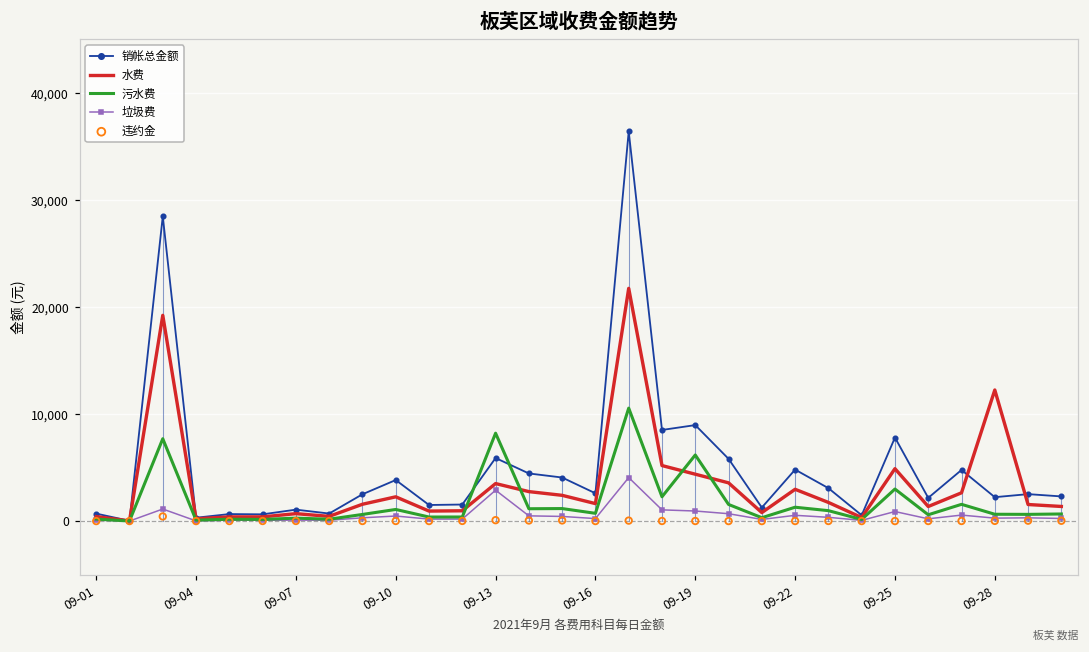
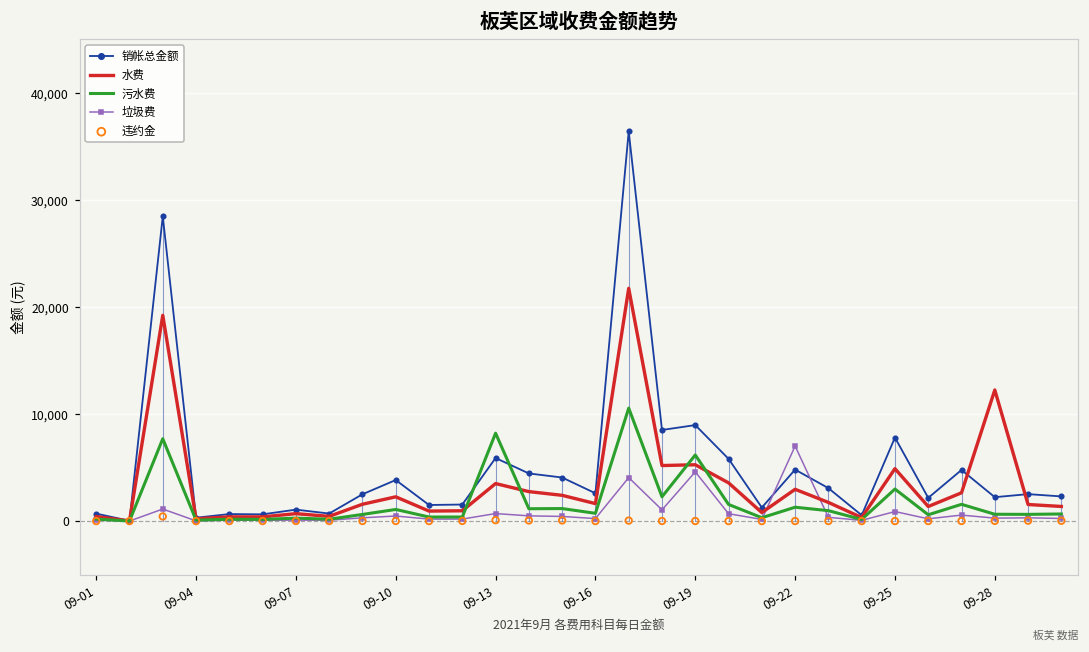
  {
    "水费": {
      "09-07": "1,000",
      "09-10": "2,000",
      "09-13": "4,000",
      "09-16": "2,000",
-     "09-19": "4,000",
+     "09-19": "5,000",
      "09-22": "3,000",
      "09-25": "5,000",
      "09-28": "12,000"
    },
    "污水费": {
      "09-10": "1,000",
      "09-13": "8,000",
      "09-16": "1,000",
      "09-19": "6,000",
      "09-22": "1,000",
      "09-25": "3,000",
      "09-28": "1,000"
    },
    "垃圾费": {
      "09-10": "0",
-     "09-13": "3,000",
-     "09-19": "1,000",
-     "09-22": "1,000",
+     "09-13": "1,000",
+     "09-19": "5,000",
+     "09-22": "7,000",
      "09-25": "1,000"
    }
  }
